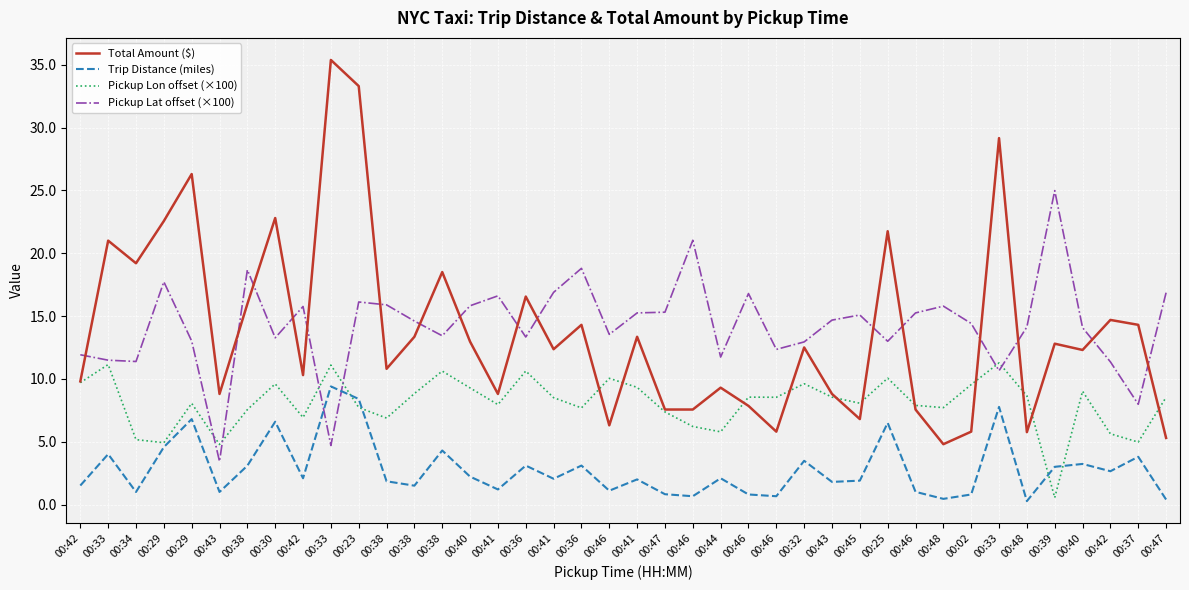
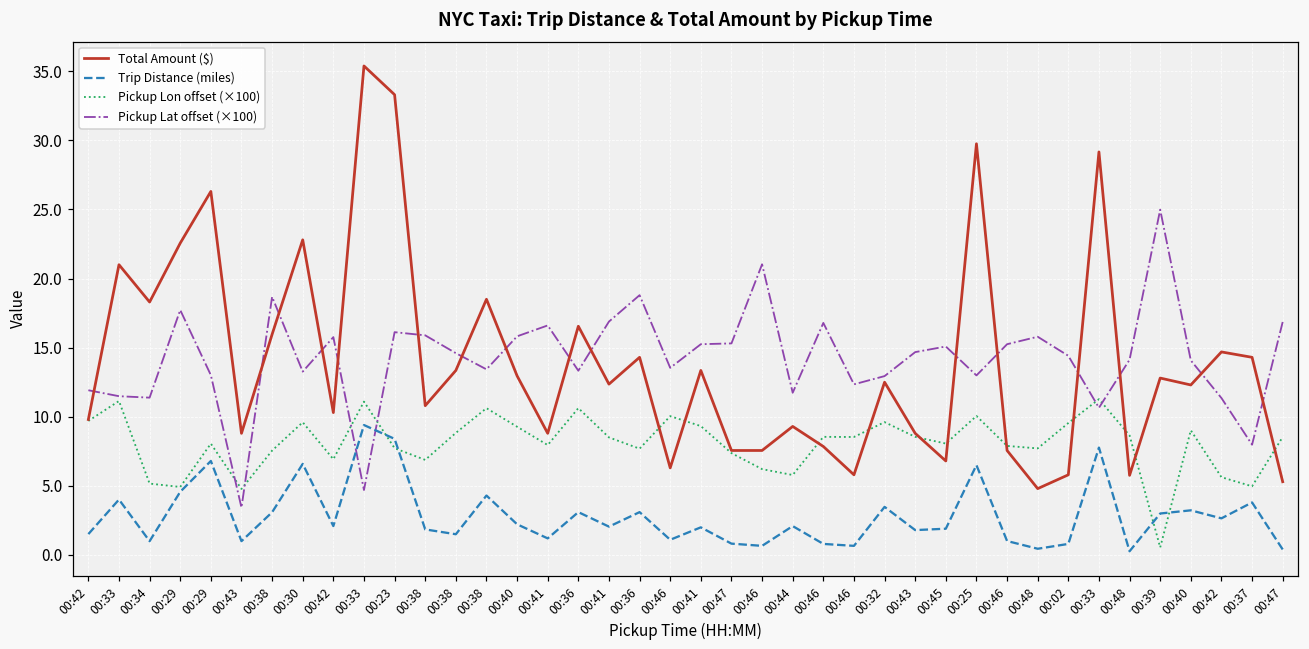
  {
    "Total Amount ($)": {
-     "00:34": 19.2,
+     "00:34": 18.3,
      "00:30": 22.8,
      "00:23": 33.3,
      "00:44": 9.3,
      "00:32": 12.5,
      "00:45": 6.8,
-     "00:25": 21.8,
+     "00:25": 29.8,
      "00:02": 5.8,
      "00:39": 12.8,
      "00:37": 14.3
    },
    "Trip Distance (miles)": {
      "00:34": 1.0,
      "00:30": 6.6,
      "00:23": 8.4,
      "00:44": 2.1,
      "00:32": 3.5,
      "00:45": 1.9,
      "00:25": 6.5,
      "00:02": 0.8,
      "00:39": 3.0,
      "00:37": 3.8
    },
    "Pickup Lon offset (×100)": {
      "00:34": 5.2,
      "00:30": 9.6,
      "00:23": 7.7,
      "00:44": 5.8,
      "00:32": 9.6,
      "00:45": 8.1,
      "00:25": 10.1,
      "00:02": 9.5,
      "00:39": 0.5,
      "00:37": 5.0
    },
    "Pickup Lat offset (×100)": {
      "00:34": 11.4,
      "00:30": 13.3,
      "00:23": 16.1,
      "00:44": 11.7,
      "00:32": 12.9,
      "00:45": 15.1,
      "00:25": 13.0,
      "00:02": 14.4,
      "00:39": 25.0,
      "00:37": 8.0
    }
  }
